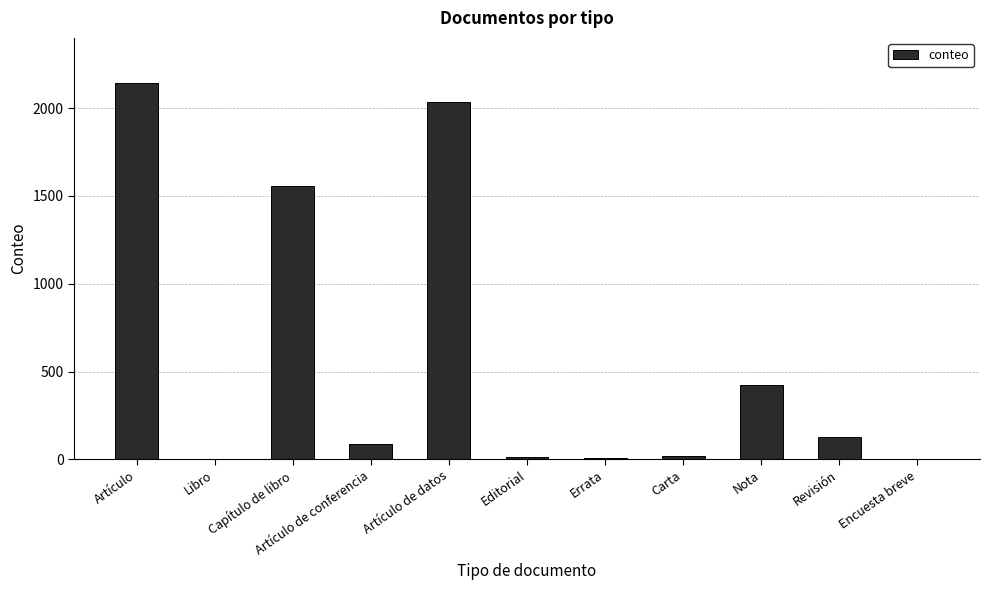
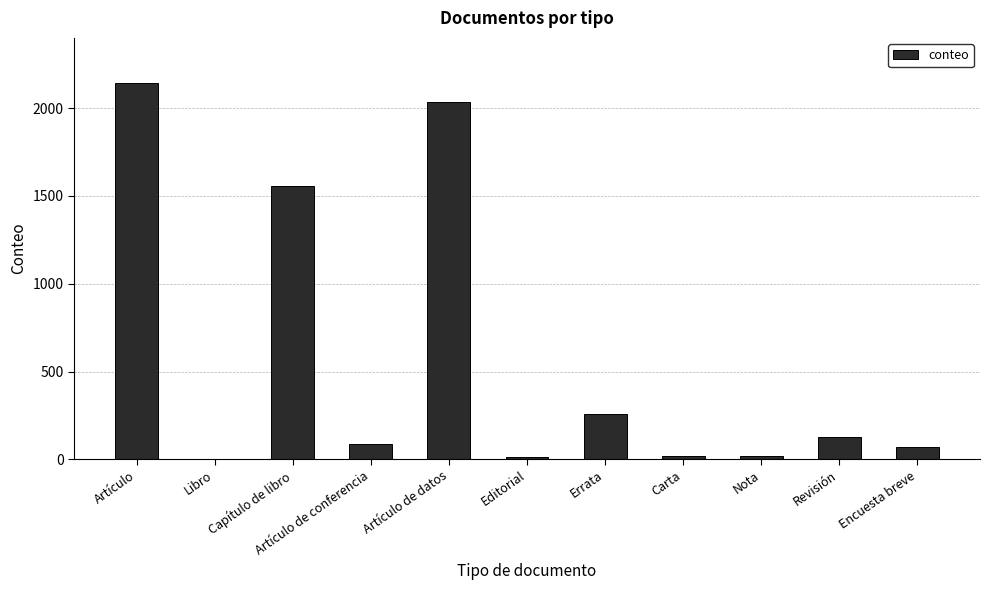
  {
    "Artículo": 2140,
    "Capítulo de libro": 1560,
    "Artículo de conferencia": 90,
    "Artículo de datos": 2040,
-   "Errata": 10,
+   "Errata": 260,
    "Carta": 20,
-   "Nota": 430,
+   "Nota": 20,
    "Revisión": 130,
-   "Encuesta breve": 0
+   "Encuesta breve": 70
  }
